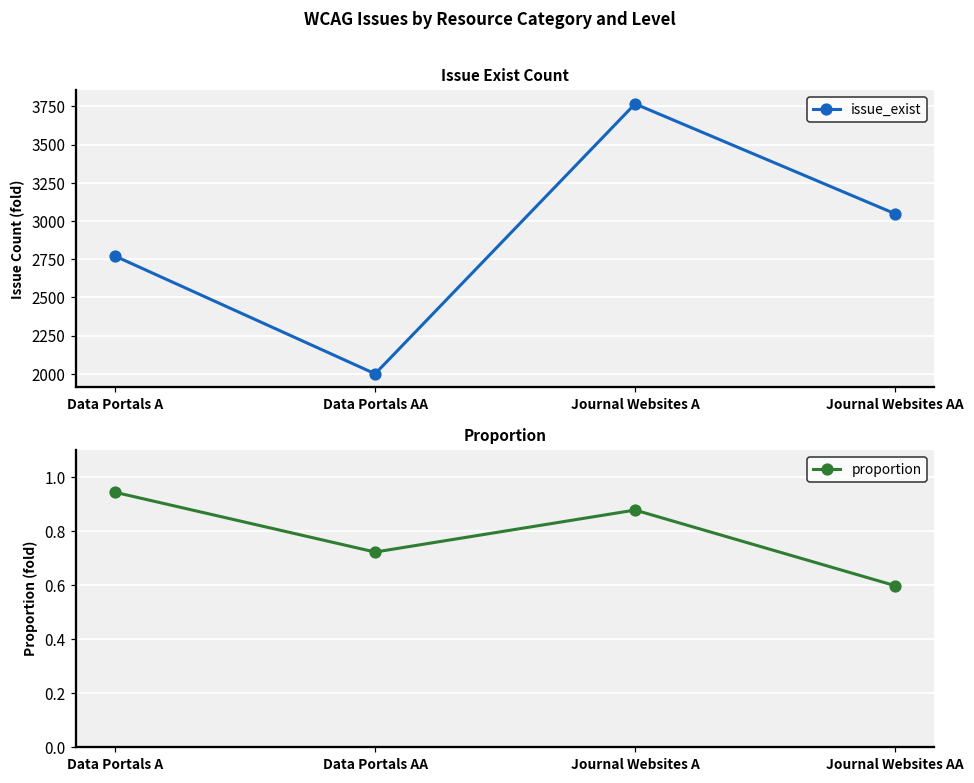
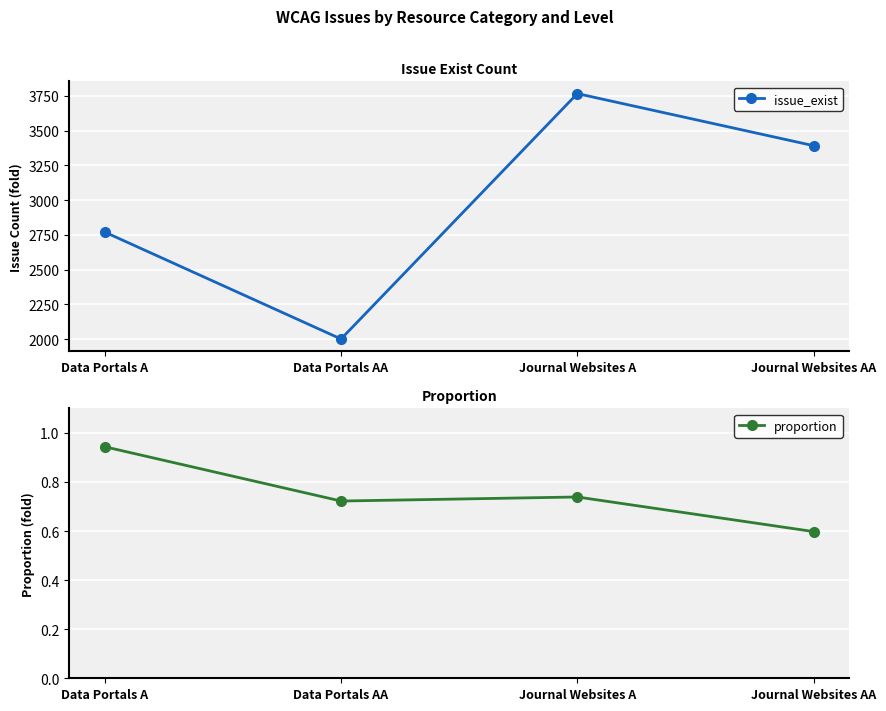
  {
    "Issue Exist Count": {
      "Data Portals A": 2770,
      "Data Portals AA": 2000,
      "Journal Websites A": 3770,
-     "Journal Websites AA": 3050
+     "Journal Websites AA": 3390
    },
    "Proportion": {
      "Data Portals A": 0.94,
      "Data Portals AA": 0.72,
-     "Journal Websites A": 0.88,
+     "Journal Websites A": 0.74,
      "Journal Websites AA": 0.60
    }
  }
